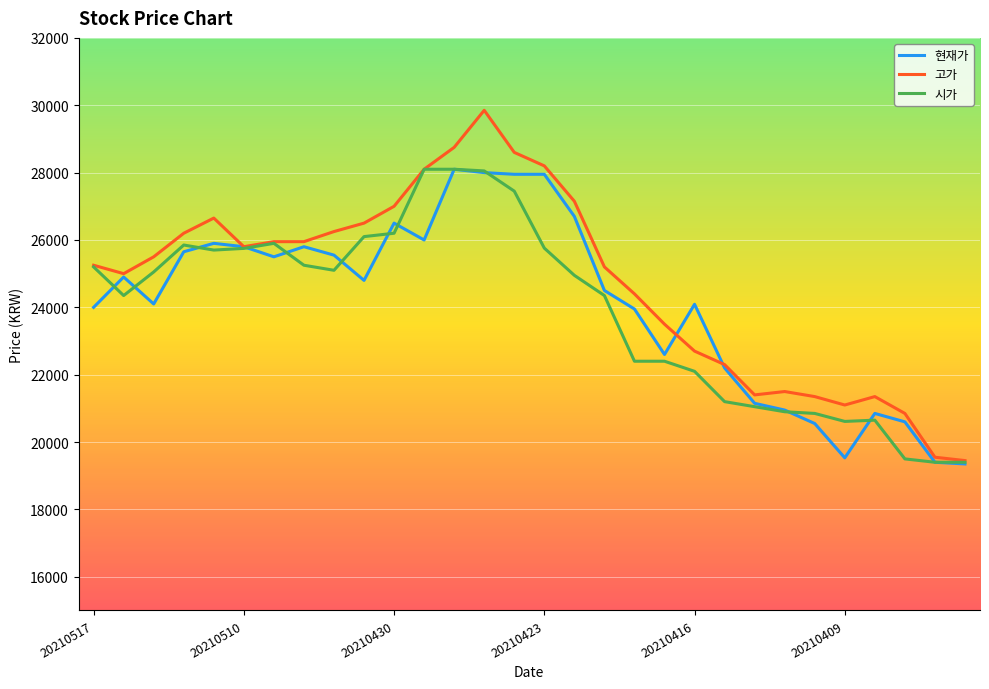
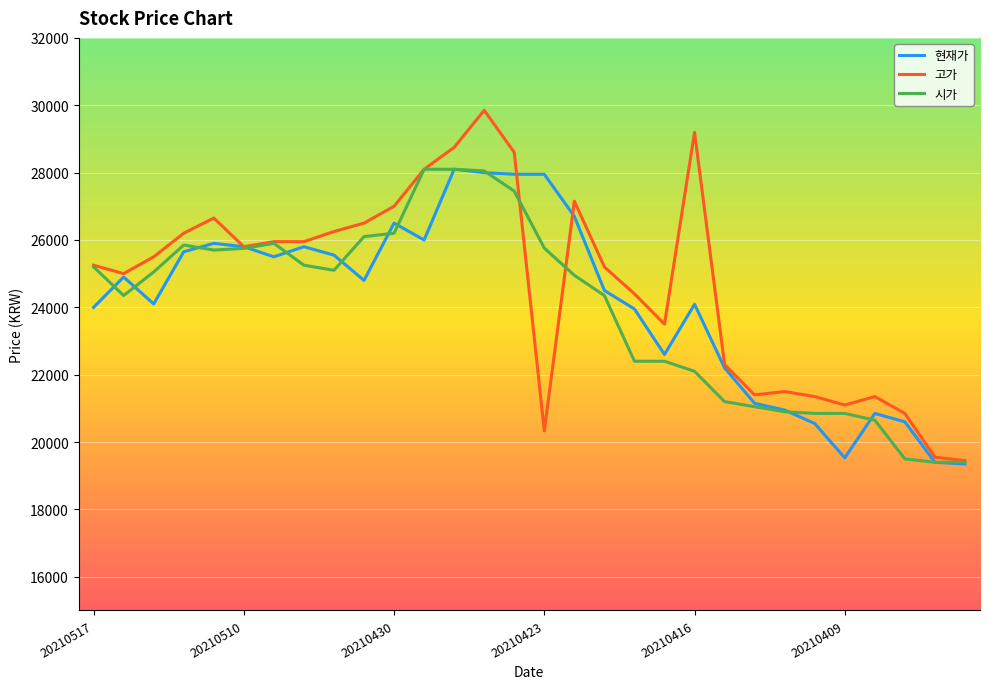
  {
    "현재가": {
      "20210517": 24000,
      "20210430": 26500,
      "20210423": 28000,
      "20210416": 24100,
      "20210409": 19500
    },
    "고가": {
      "20210430": 27000,
-     "20210423": 28200,
-     "20210416": 22700,
+     "20210423": 20300,
+     "20210416": 29200,
      "20210409": 21100
    },
    "시가": {
      "20210430": 26200,
      "20210423": 25800,
      "20210416": 22100,
-     "20210409": 20600
+     "20210409": 20900
    }
  }
